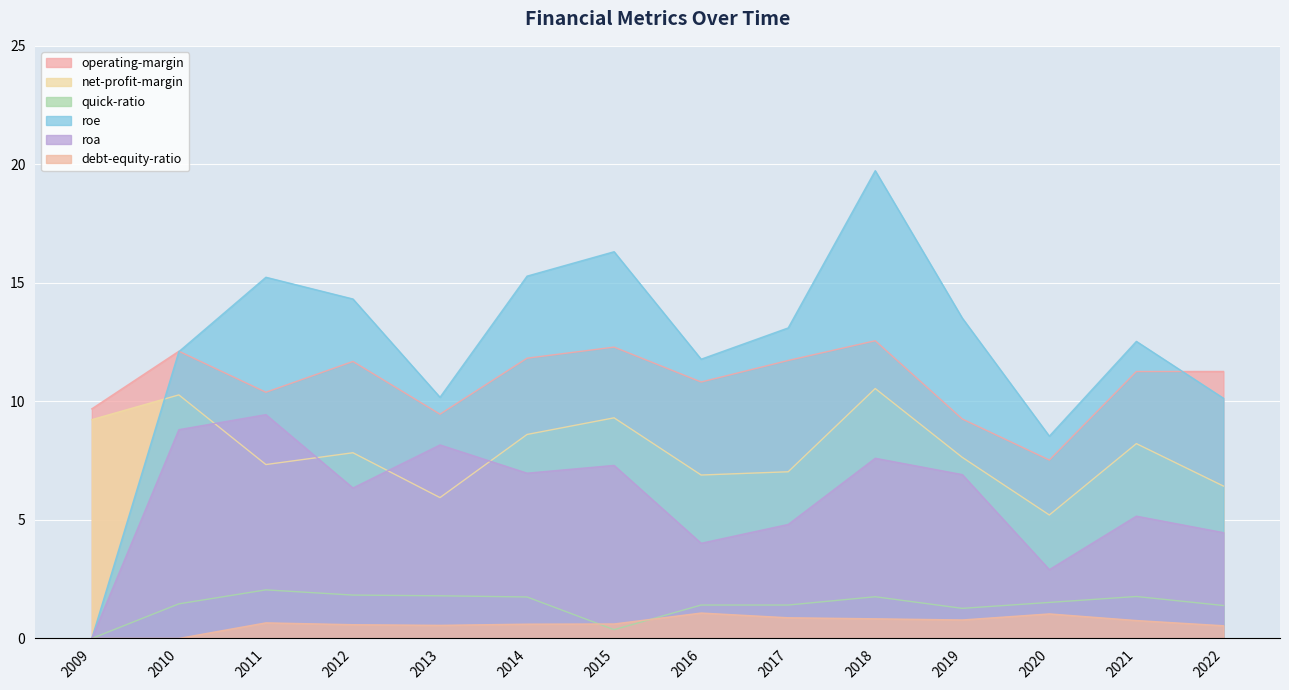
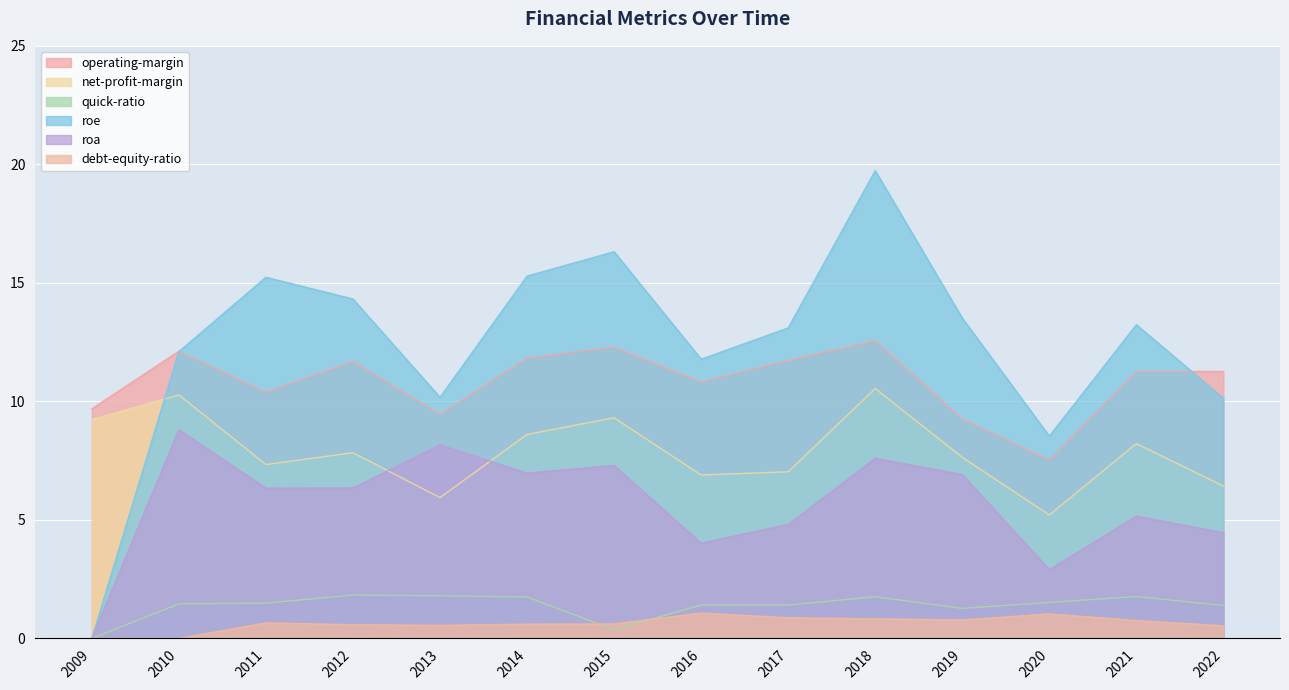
  {
    "quick-ratio": {
      "2010": 1.5,
-     "2011": 2.1,
+     "2011": 1.5,
      "2012": 1.8,
      "2013": 1.8,
      "2014": 1.8,
      "2015": 0.4,
      "2016": 1.4,
      "2017": 1.4,
      "2018": 1.8,
      "2019": 1.3,
      "2020": 1.5,
      "2021": 1.8,
      "2022": 1.4
    },
    "roe": {
      "2011": 15.2,
      "2012": 14.3,
      "2013": 10.2,
      "2014": 15.3,
      "2015": 16.3,
      "2016": 11.8,
      "2017": 13.1,
      "2018": 19.7,
      "2019": 13.5,
      "2020": 8.5,
-     "2021": 12.5,
+     "2021": 13.2,
      "2022": 10.1
    },
    "roa": {
      "2010": 8.8,
-     "2011": 9.4,
+     "2011": 6.3,
      "2012": 6.3,
      "2013": 8.2,
      "2014": 7.0,
      "2015": 7.3,
      "2016": 4.0,
      "2017": 4.8,
      "2018": 7.6,
      "2019": 6.9,
      "2020": 2.9,
      "2021": 5.2,
      "2022": 4.5
    }
  }
